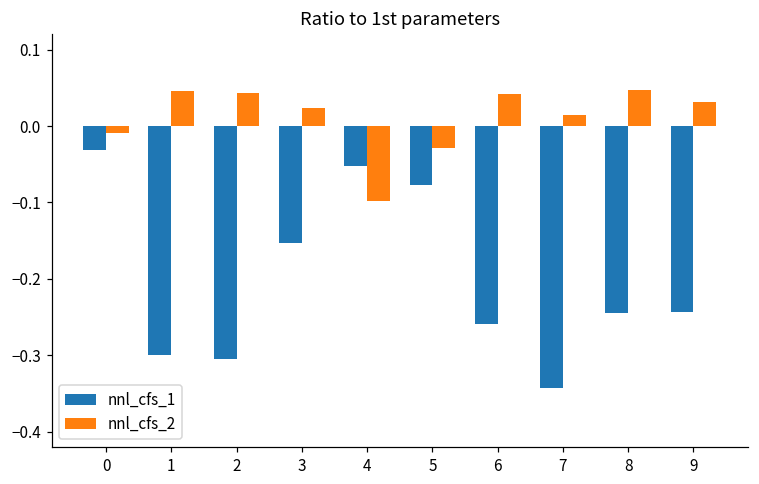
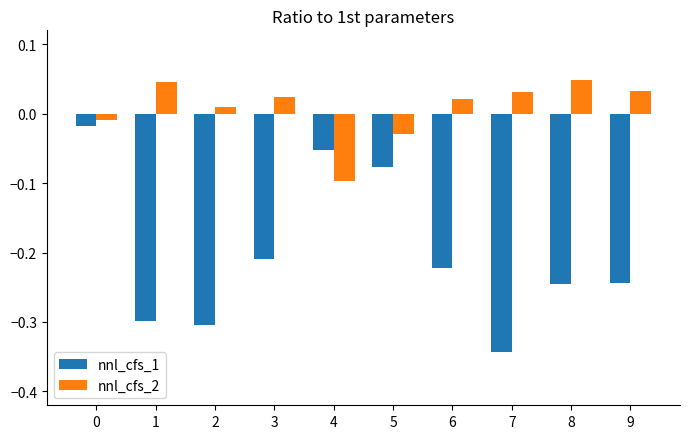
  {
    "nnl_cfs_1": {
-     "0": -0.03,
+     "0": -0.02,
      "1": -0.30,
      "2": -0.30,
-     "3": -0.15,
+     "3": -0.21,
      "4": -0.05,
      "5": -0.08,
-     "6": -0.26,
+     "6": -0.22,
      "7": -0.34,
      "8": -0.24,
      "9": -0.24
    },
    "nnl_cfs_2": {
      "0": -0.01,
      "1": 0.05,
-     "2": 0.04,
+     "2": 0.01,
      "3": 0.02,
      "4": -0.10,
      "5": -0.03,
-     "6": 0.04,
-     "7": 0.01,
+     "6": 0.02,
+     "7": 0.03,
      "8": 0.05,
      "9": 0.03
    }
  }
